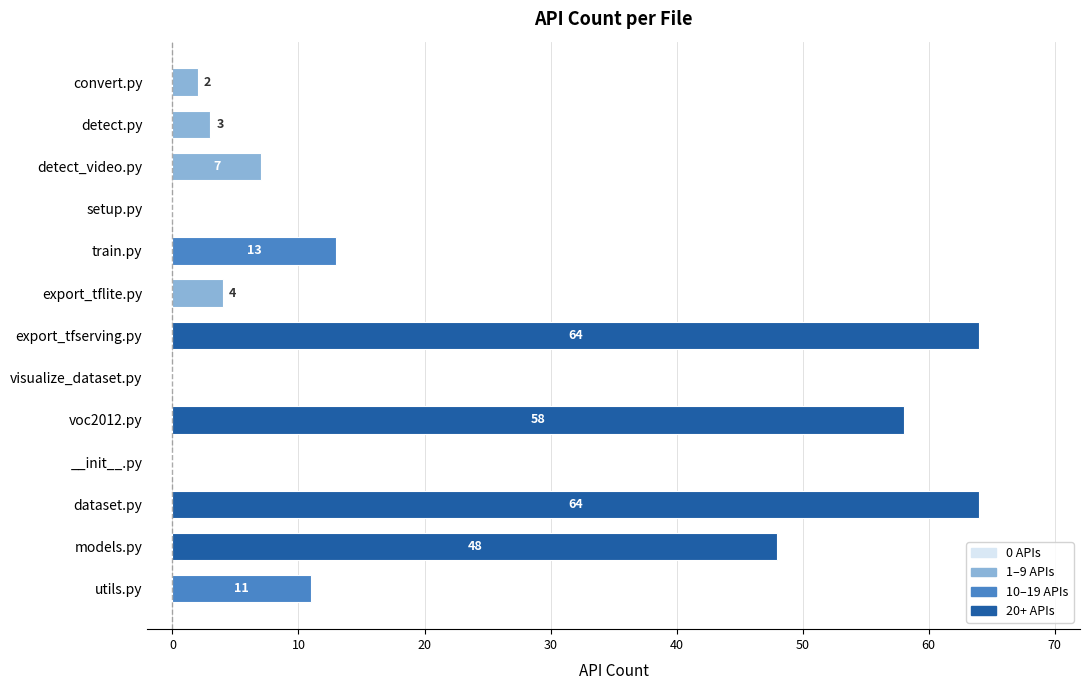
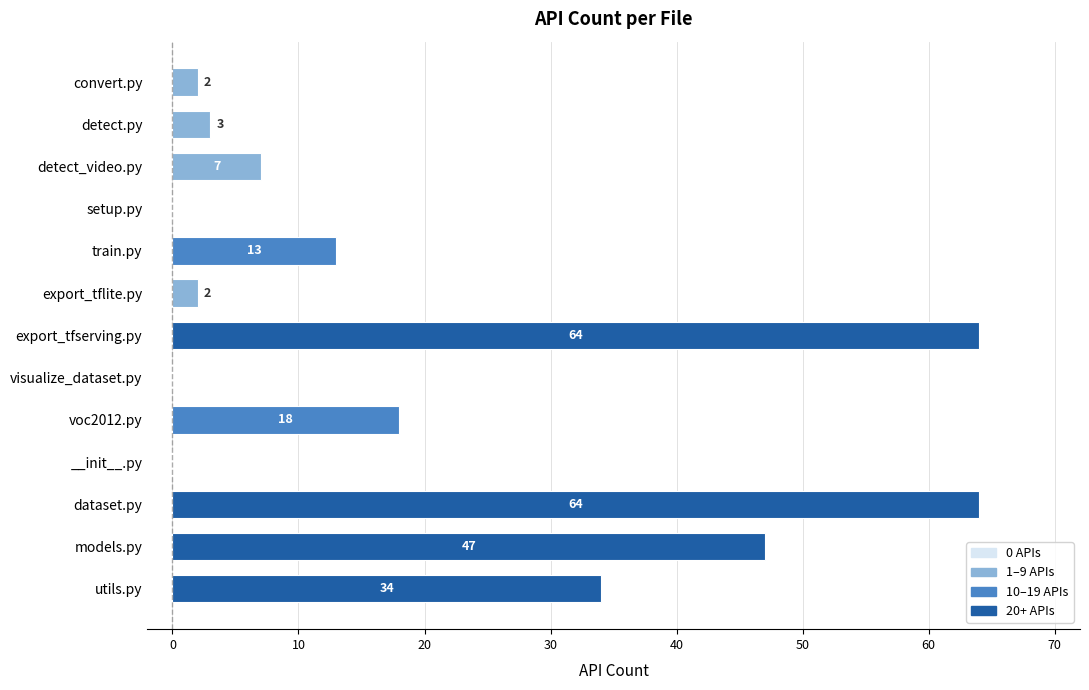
  {
    "convert.py": 2,
    "detect.py": 3,
    "detect_video.py": 7,
    "train.py": 13,
-   "export_tflite.py": 4,
+   "export_tflite.py": 2,
    "export_tfserving.py": 64,
-   "voc2012.py": 58,
+   "voc2012.py": 18,
    "dataset.py": 64,
-   "models.py": 48,
-   "utils.py": 11
+   "models.py": 47,
+   "utils.py": 34
  }
